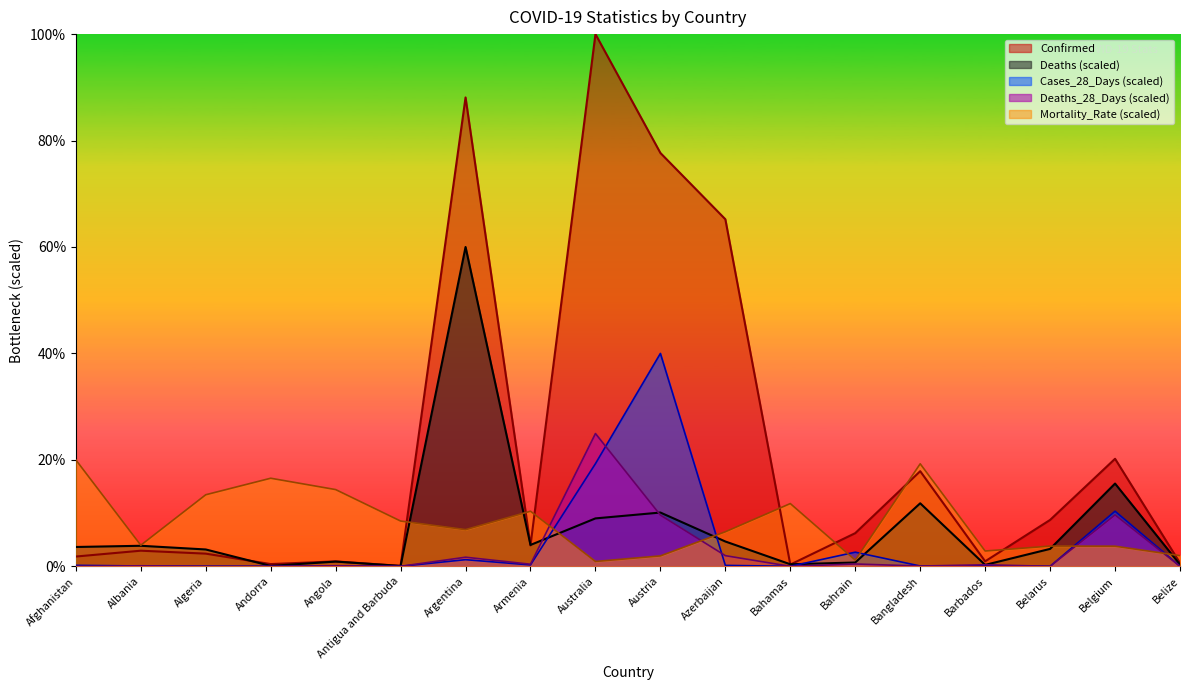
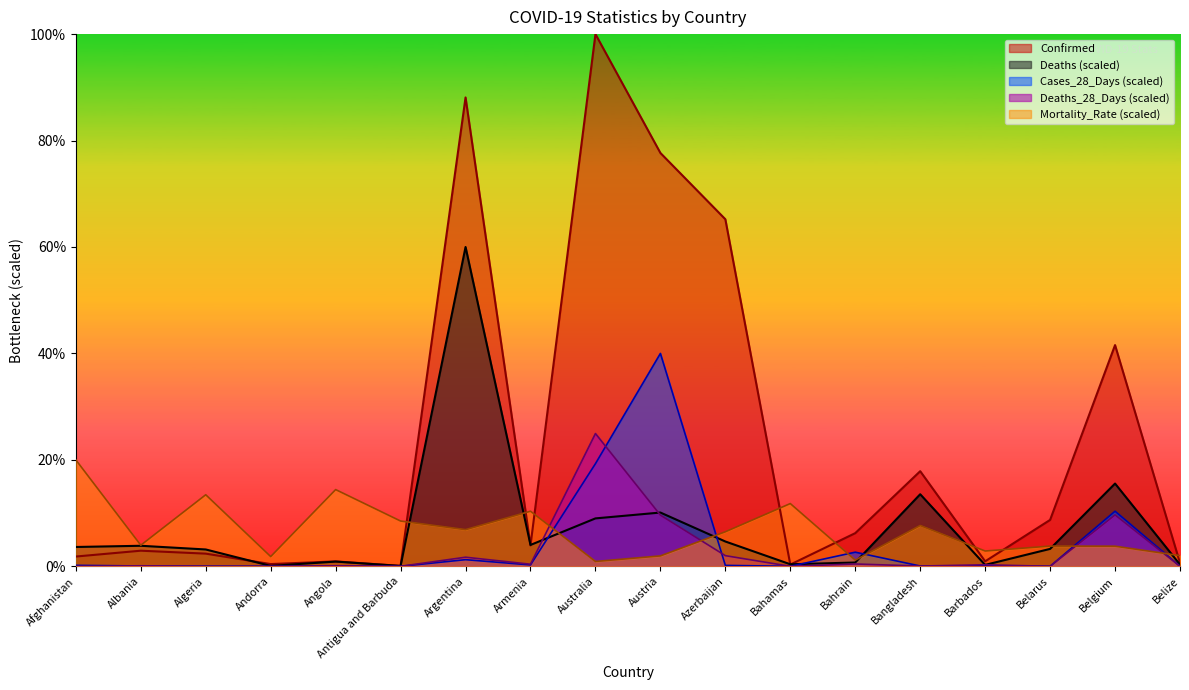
  {
    "Confirmed": {
      "Afghanistan": "2%",
      "Albania": "3%",
      "Algeria": "2%",
      "Argentina": "88%",
      "Australia": "100%",
      "Austria": "78%",
      "Azerbaijan": "65%",
      "Bahrain": "6%",
      "Bangladesh": "18%",
      "Barbados": "1%",
      "Belarus": "9%",
-     "Belgium": "20%"
+     "Belgium": "42%"
    },
    "Deaths (scaled)": {
      "Afghanistan": "4%",
      "Algeria": "3%",
      "Argentina": "60%",
      "Australia": "9%",
      "Austria": "10%",
      "Azerbaijan": "5%",
-     "Bangladesh": "12%",
+     "Bangladesh": "14%",
      "Belarus": "3%",
      "Belgium": "16%"
    },
    "Cases_28_Days (scaled)": {
      "Australia": "19%",
      "Austria": "40%",
      "Azerbaijan": "0%",
      "Bahrain": "3%",
      "Belgium": "10%"
    },
    "Deaths_28_Days (scaled)": {
      "Australia": "25%",
      "Austria": "10%",
      "Azerbaijan": "2%",
      "Belgium": "10%"
    },
    "Mortality_Rate (scaled)": {
      "Afghanistan": "20%",
      "Algeria": "13%",
-     "Andorra": "17%",
+     "Andorra": "2%",
      "Angola": "14%",
      "Antigua and Barbuda": "9%",
      "Argentina": "7%",
      "Armenia": "10%",
      "Australia": "1%",
      "Austria": "2%",
      "Azerbaijan": "6%",
      "Bahamas": "12%",
-     "Bangladesh": "19%",
+     "Bangladesh": "8%",
      "Barbados": "3%",
      "Belarus": "4%",
      "Belgium": "4%",
      "Belize": "2%"
    }
  }
